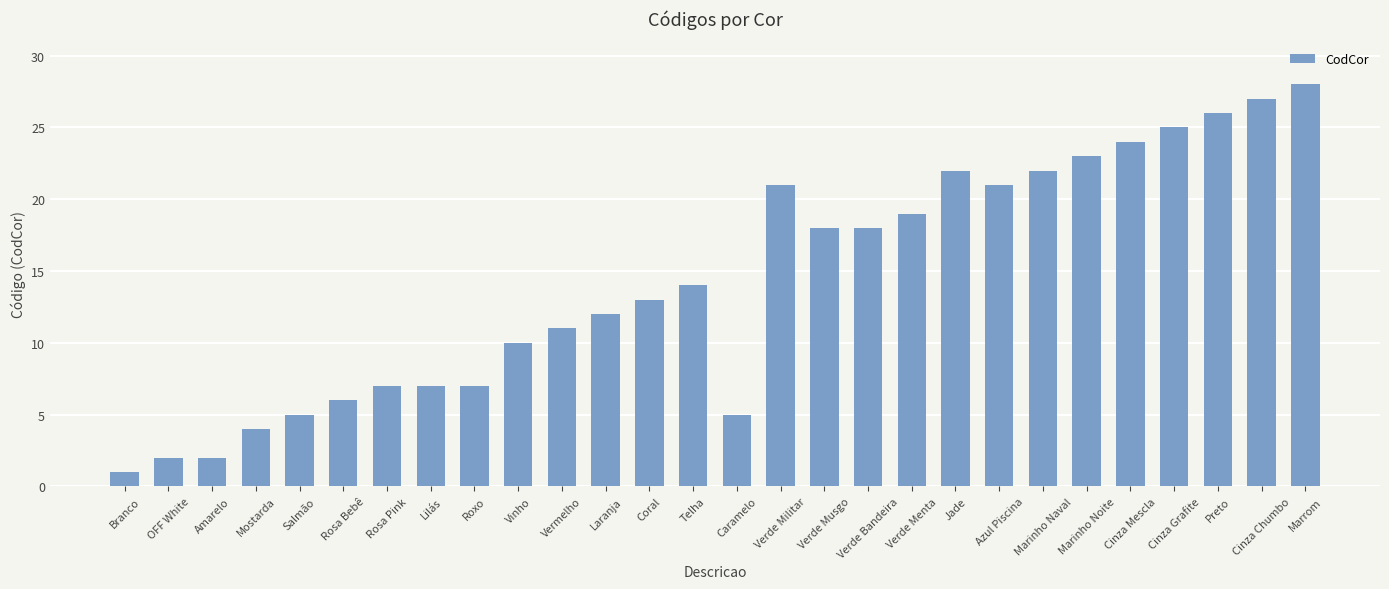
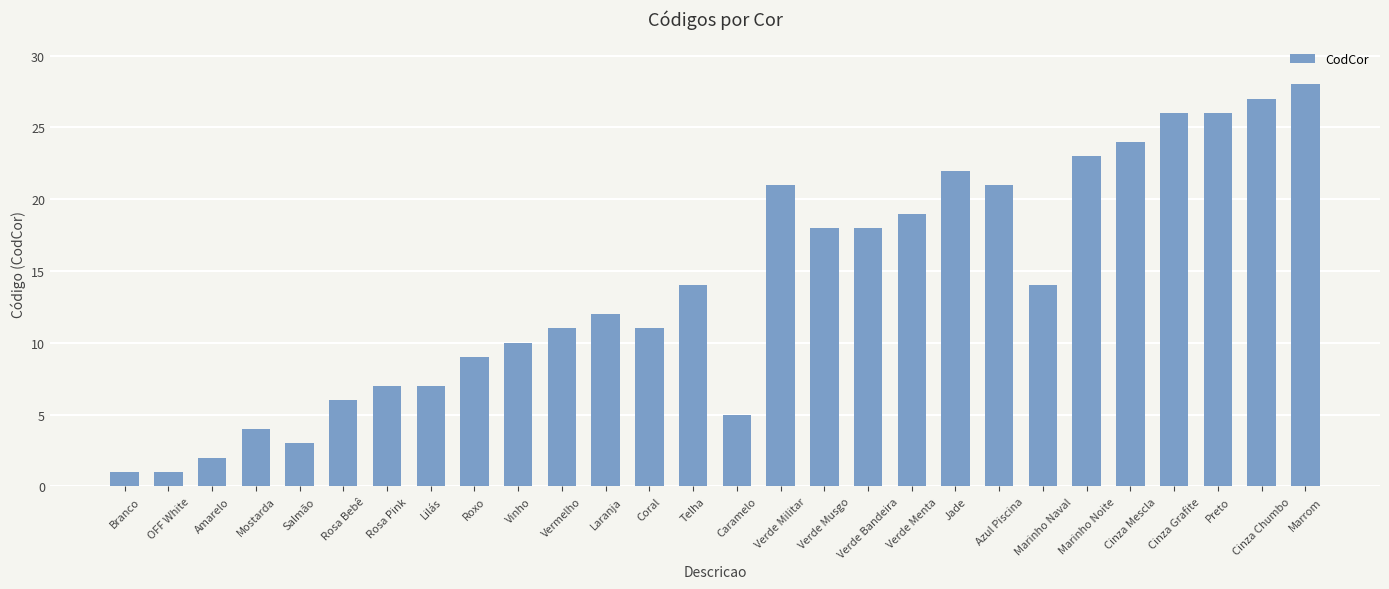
  {
    "Branco": 1,
-   "OFF White": 2,
+   "OFF White": 1,
    "Amarelo": 2,
    "Mostarda": 4,
-   "Salmão": 5,
+   "Salmão": 3,
    "Rosa Bebê": 6,
    "Rosa Pink": 7,
    "Lilás": 7,
-   "Roxo": 7,
+   "Roxo": 9,
    "Vinho": 10,
    "Vermelho": 11,
    "Laranja": 12,
-   "Coral": 13,
+   "Coral": 11,
    "Telha": 14,
    "Caramelo": 5,
    "Verde Militar": 21,
    "Verde Musgo": 18,
    "Verde Bandeira": 18,
    "Verde Menta": 19,
    "Jade": 22,
    "Azul Piscina": 21,
-   "Marinho Naval": 22,
+   "Marinho Naval": 14,
    "Marinho Noite": 23,
    "Cinza Mescla": 24,
-   "Cinza Grafite": 25,
+   "Cinza Grafite": 26,
    "Preto": 26,
    "Cinza Chumbo": 27,
    "Marrom": 28
  }
